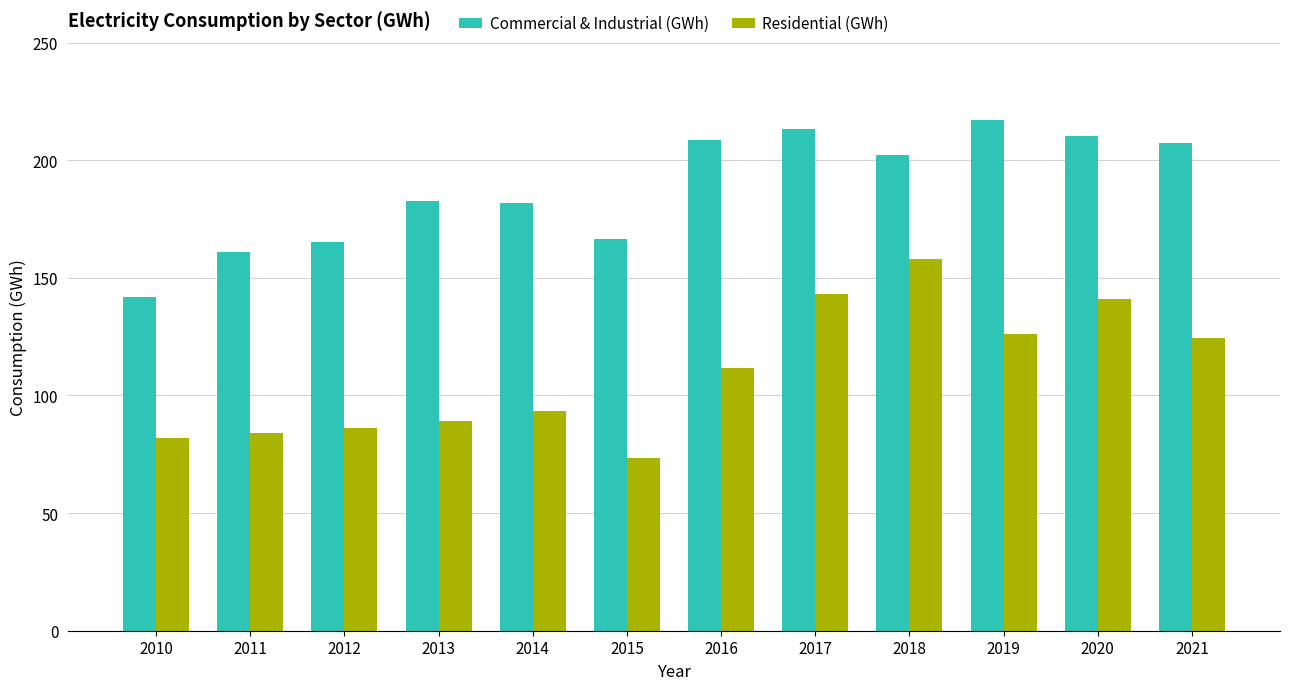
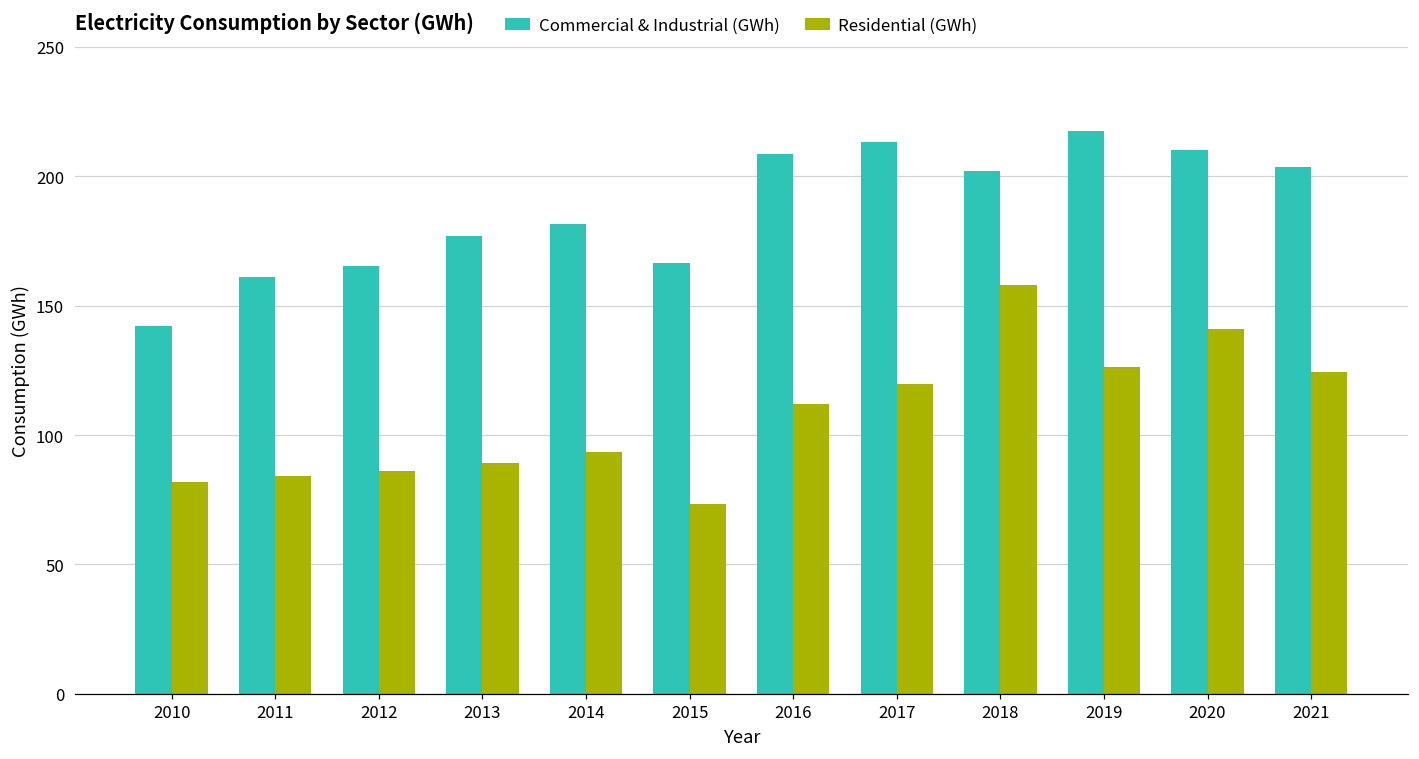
  {
    "Commercial & Industrial (GWh)": {
      "2010": 142,
      "2011": 161,
      "2012": 165,
-     "2013": 182,
+     "2013": 177,
      "2014": 182,
      "2015": 167,
      "2016": 209,
      "2017": 213,
      "2018": 202,
      "2019": 217,
      "2020": 210,
-     "2021": 207
+     "2021": 204
    },
    "Residential (GWh)": {
      "2010": 82,
      "2011": 84,
      "2012": 86,
      "2013": 89,
      "2014": 93,
      "2015": 74,
      "2016": 112,
-     "2017": 143,
+     "2017": 120,
      "2018": 158,
      "2019": 126,
      "2020": 141,
      "2021": 125
    }
  }
